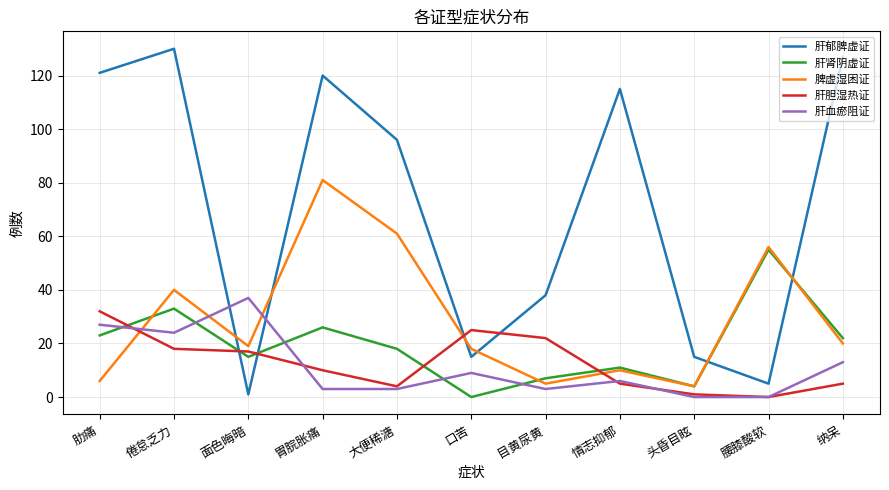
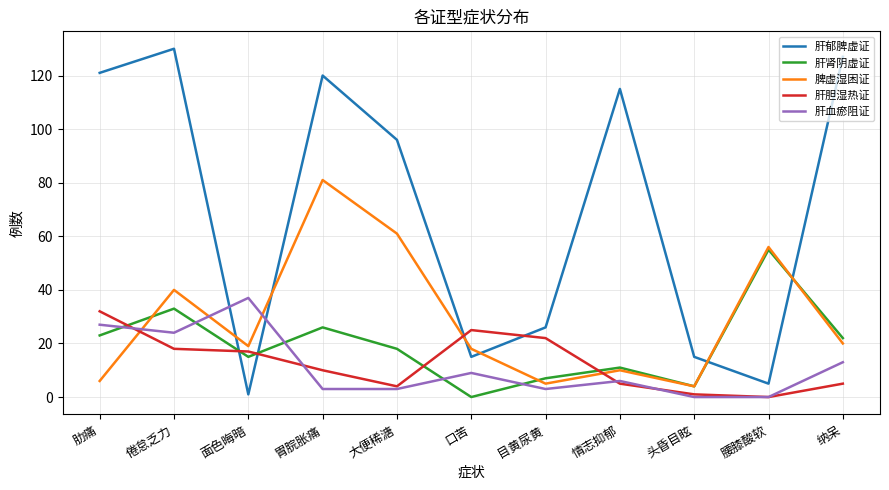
  {
    "肝郁脾虚证": {
      "肋痛": 121,
      "倦怠乏力": 130,
      "面色晦暗": 1,
      "胃脘胀痛": 120,
      "大便稀溏": 96,
      "口苦": 15,
-     "目黄尿黄": 38,
+     "目黄尿黄": 26,
      "情志抑郁": 115,
      "头昏目眩": 15,
      "腰膝酸软": 5
    },
    "肝肾阴虚证": {
      "肋痛": 23,
      "倦怠乏力": 33,
      "面色晦暗": 15,
      "胃脘胀痛": 26,
      "大便稀溏": 18,
      "口苦": 0,
      "目黄尿黄": 7,
      "情志抑郁": 11,
      "腰膝酸软": 55,
      "纳呆": 22
    },
    "脾虚湿困证": {
      "肋痛": 6,
      "倦怠乏力": 40,
      "面色晦暗": 19,
      "胃脘胀痛": 81,
      "大便稀溏": 61,
      "口苦": 18,
      "目黄尿黄": 5,
      "情志抑郁": 10,
      "腰膝酸软": 56,
      "纳呆": 20
    },
    "肝胆湿热证": {
      "肋痛": 32,
      "倦怠乏力": 18,
      "面色晦暗": 17,
      "胃脘胀痛": 10,
      "大便稀溏": 4,
      "口苦": 25,
      "目黄尿黄": 22,
      "情志抑郁": 5,
      "头昏目眩": 1,
      "纳呆": 5
    },
    "肝血瘀阻证": {
      "肋痛": 27,
      "倦怠乏力": 24,
      "面色晦暗": 37,
      "胃脘胀痛": 3,
      "大便稀溏": 3,
      "口苦": 9,
      "目黄尿黄": 3,
      "情志抑郁": 6,
      "头昏目眩": 0,
      "纳呆": 13
    }
  }
